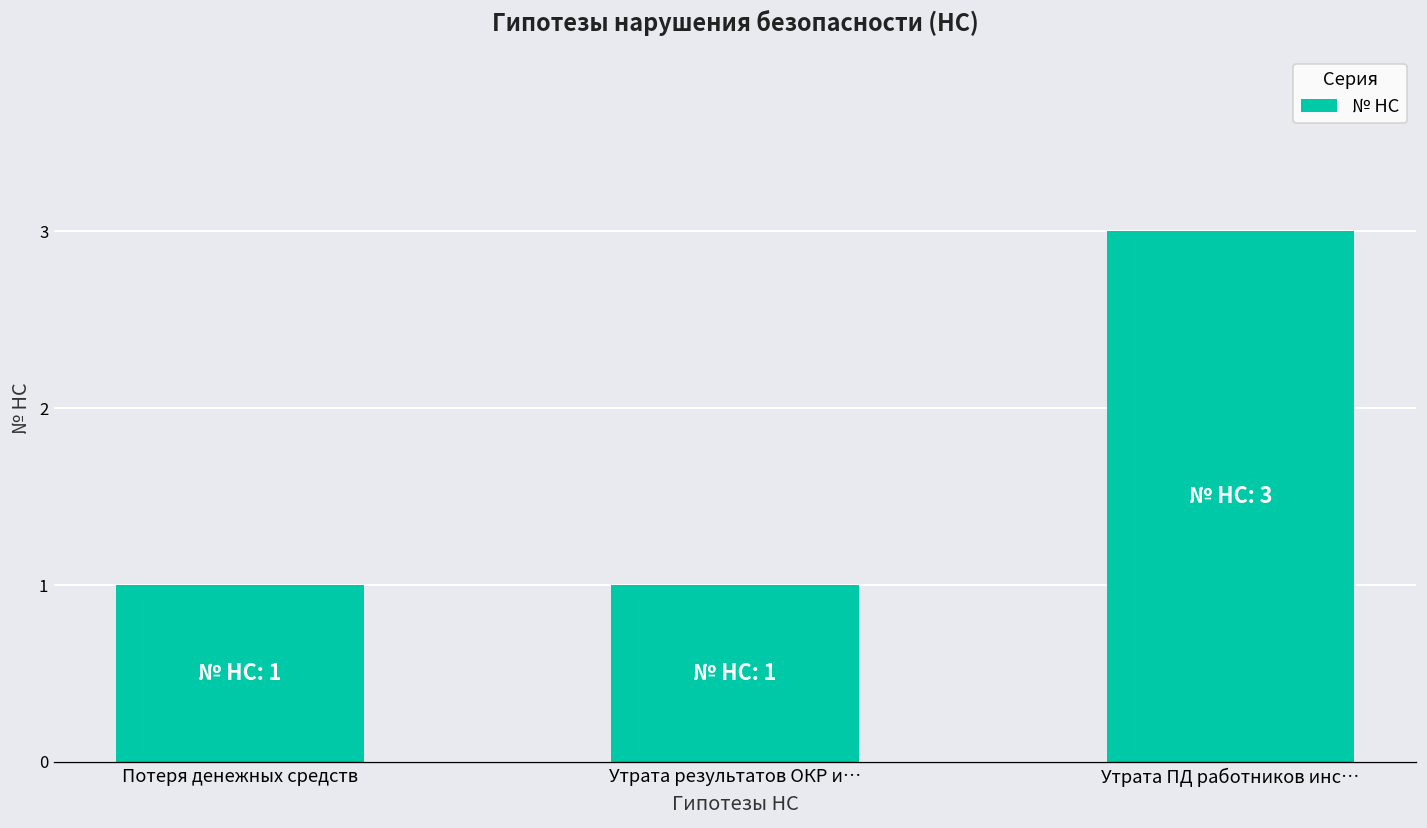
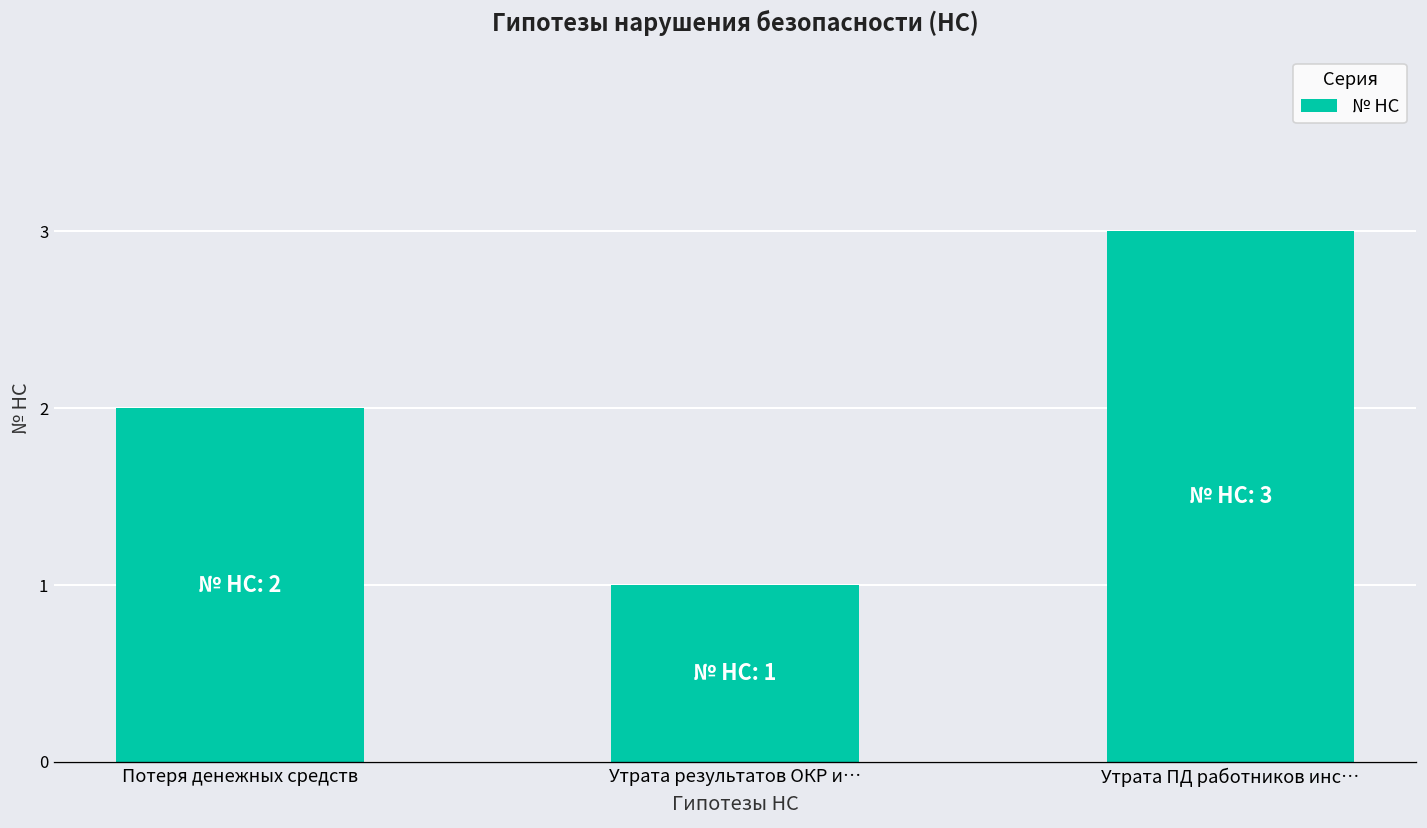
  {
-   "Потеря денежных средств": 1,
+   "Потеря денежных средств": 2,
    "Утрата результатов ОКР и…": 1,
    "Утрата ПД работников инс…": 3
  }
